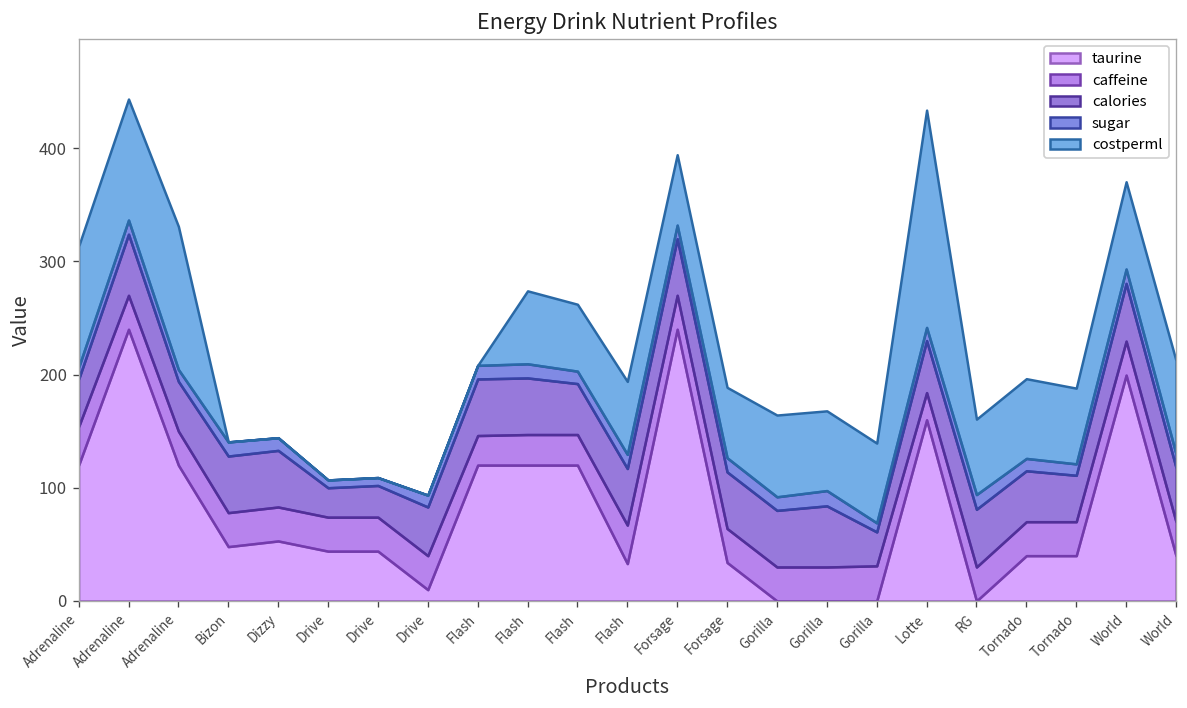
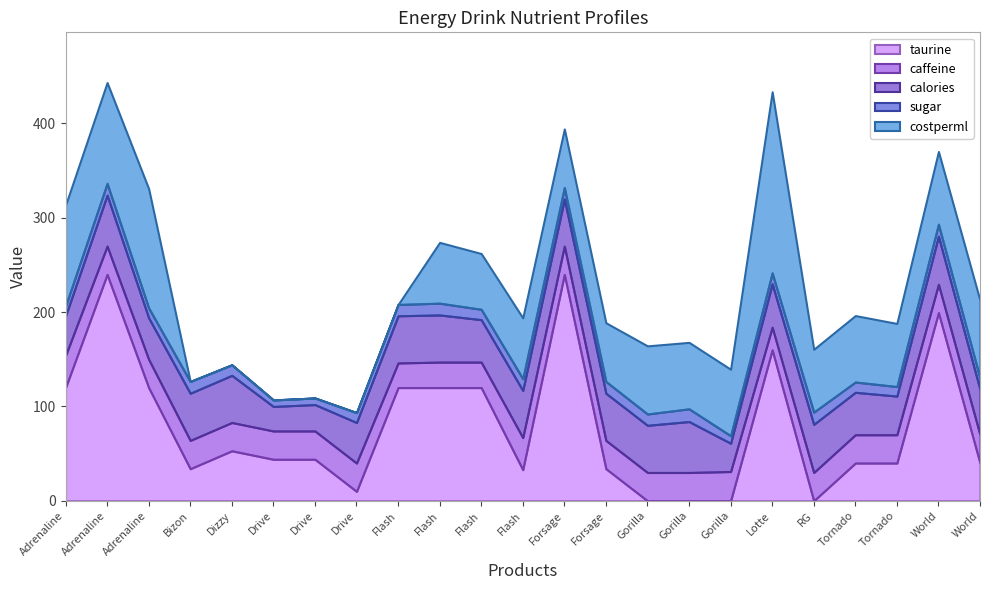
  {
    "taurine": {
-     "Bizon": 50,
+     "Bizon": 30,
      "Dizzy": 50,
      "Lotte": 160,
      "RG": 0
    }
  }
